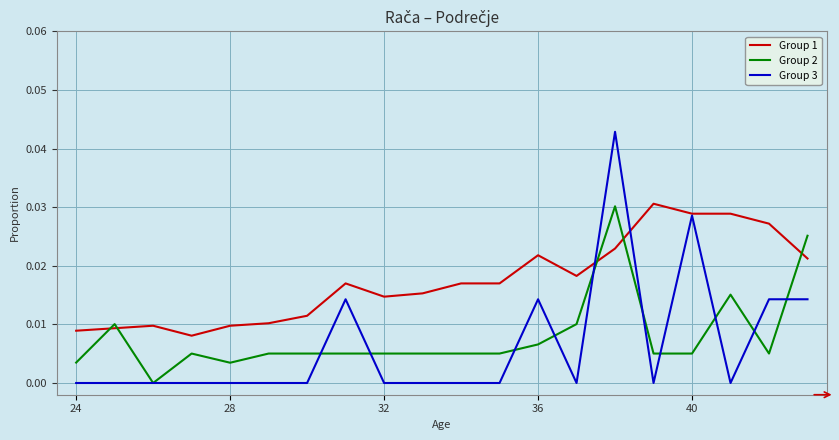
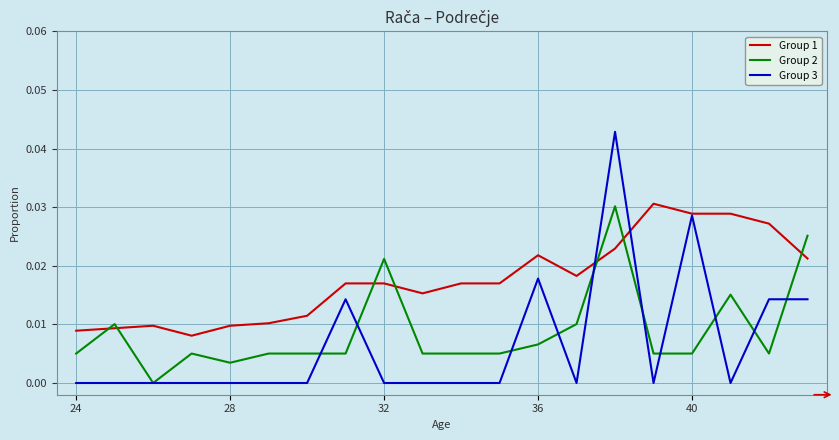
  {
    "Group 1": {
      "24": 0.009,
      "28": 0.010,
-     "32": 0.015,
+     "32": 0.017,
      "36": 0.022
    },
    "Group 2": {
-     "24": 0.003,
+     "24": 0.005,
      "28": 0.003,
-     "32": 0.005,
+     "32": 0.021,
      "36": 0.007,
      "40": 0.005
    },
    "Group 3": {
      "24": 0.000,
      "28": 0.000,
      "32": 0.000,
-     "36": 0.014
+     "36": 0.018
    }
  }
